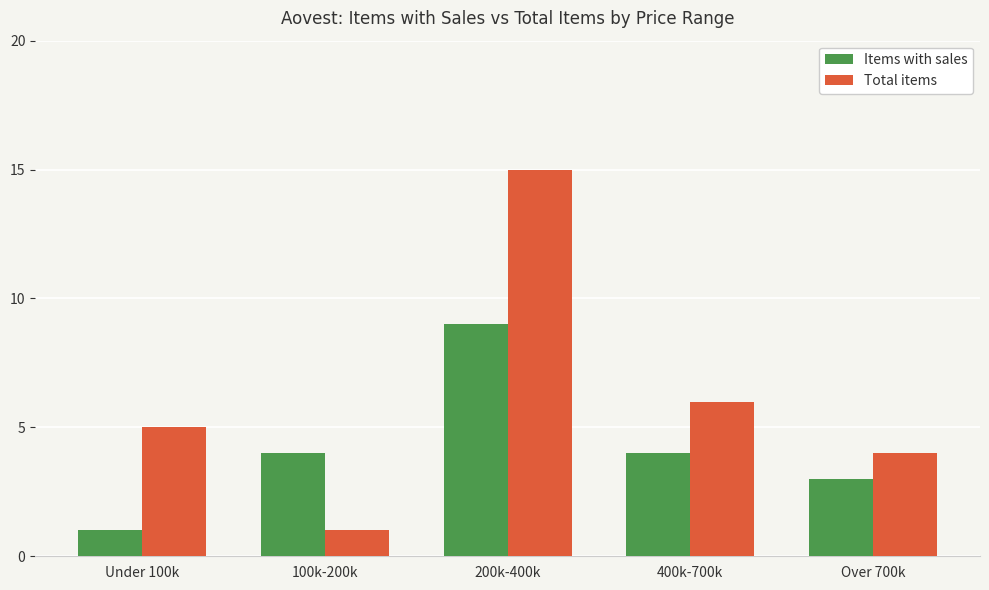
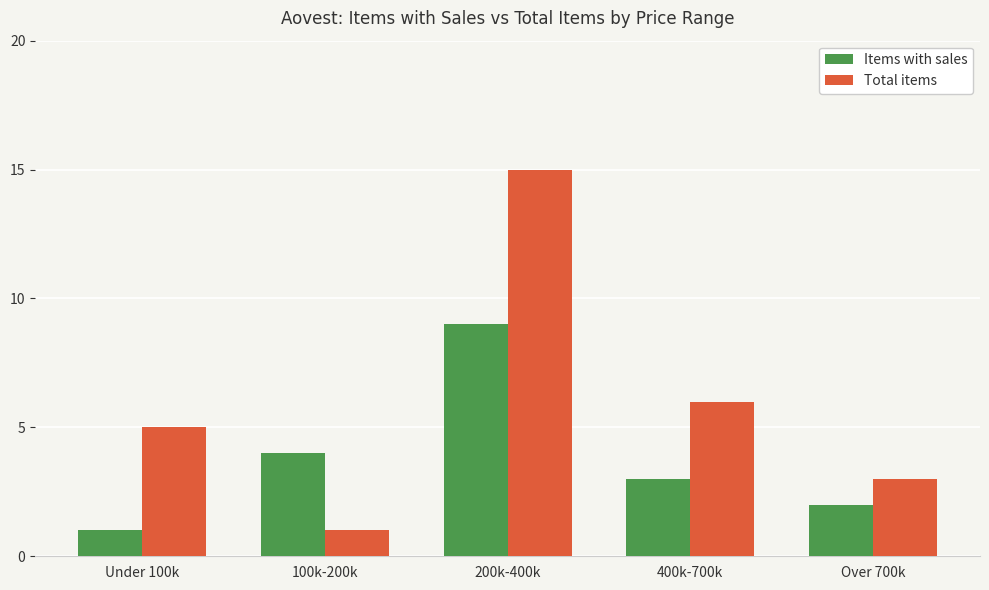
  {
    "Items with sales": {
      "Under 100k": 1,
      "100k-200k": 4,
      "200k-400k": 9,
-     "400k-700k": 4,
-     "Over 700k": 3
+     "400k-700k": 3,
+     "Over 700k": 2
    },
    "Total items": {
      "Under 100k": 5,
      "100k-200k": 1,
      "200k-400k": 15,
      "400k-700k": 6,
-     "Over 700k": 4
+     "Over 700k": 3
    }
  }
